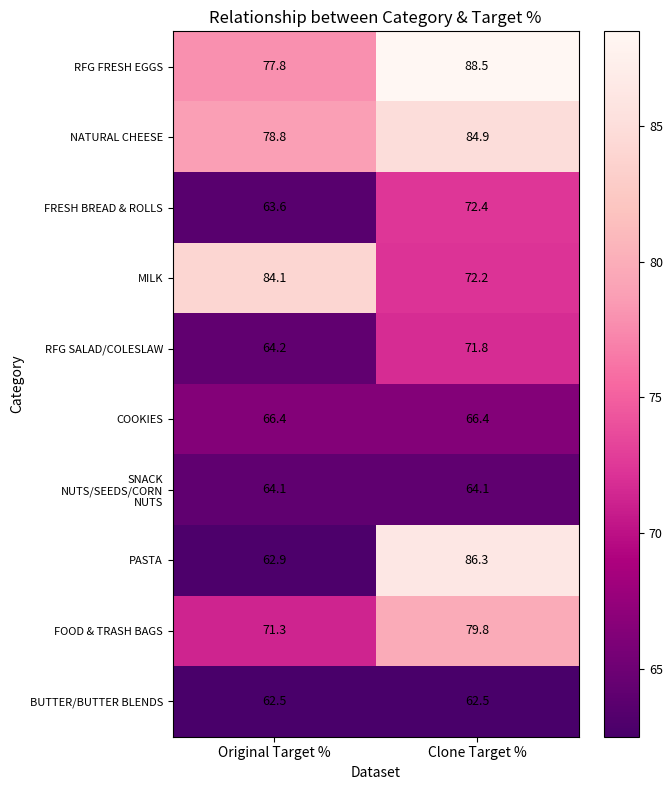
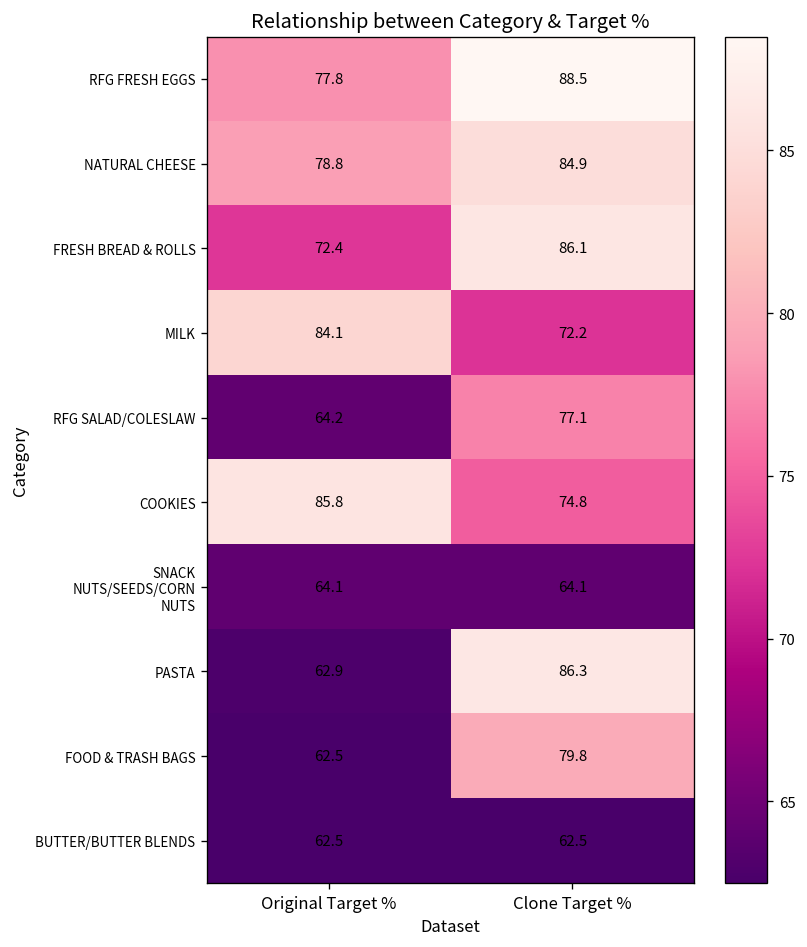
  {
    "RFG FRESH EGGS": {
      "Original Target %": 77.8,
      "Clone Target %": 88.5
    },
    "NATURAL CHEESE": {
      "Original Target %": 78.8,
      "Clone Target %": 84.9
    },
    "FRESH BREAD & ROLLS": {
-     "Original Target %": 63.6,
-     "Clone Target %": 72.4
+     "Original Target %": 72.4,
+     "Clone Target %": 86.1
    },
    "MILK": {
      "Original Target %": 84.1,
      "Clone Target %": 72.2
    },
    "RFG SALAD/COLESLAW": {
      "Original Target %": 64.2,
-     "Clone Target %": 71.8
+     "Clone Target %": 77.1
    },
    "COOKIES": {
-     "Original Target %": 66.4,
-     "Clone Target %": 66.4
+     "Original Target %": 85.8,
+     "Clone Target %": 74.8
    },
    "SNACK NUTS/SEEDS/CORN NUTS": {
      "Original Target %": 64.1,
      "Clone Target %": 64.1
    },
    "PASTA": {
      "Original Target %": 62.9,
      "Clone Target %": 86.3
    },
    "FOOD & TRASH BAGS": {
-     "Original Target %": 71.3,
+     "Original Target %": 62.5,
      "Clone Target %": 79.8
    },
    "BUTTER/BUTTER BLENDS": {
      "Original Target %": 62.5,
      "Clone Target %": 62.5
    }
  }
